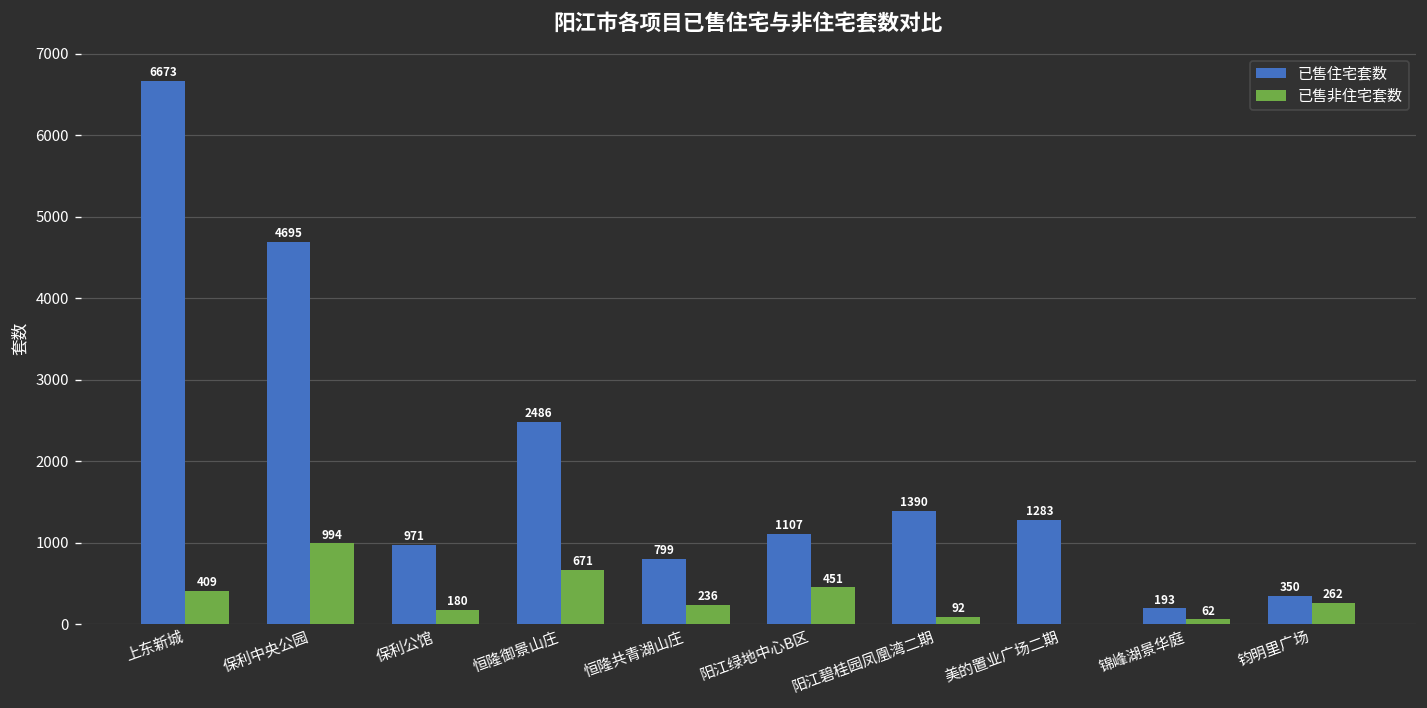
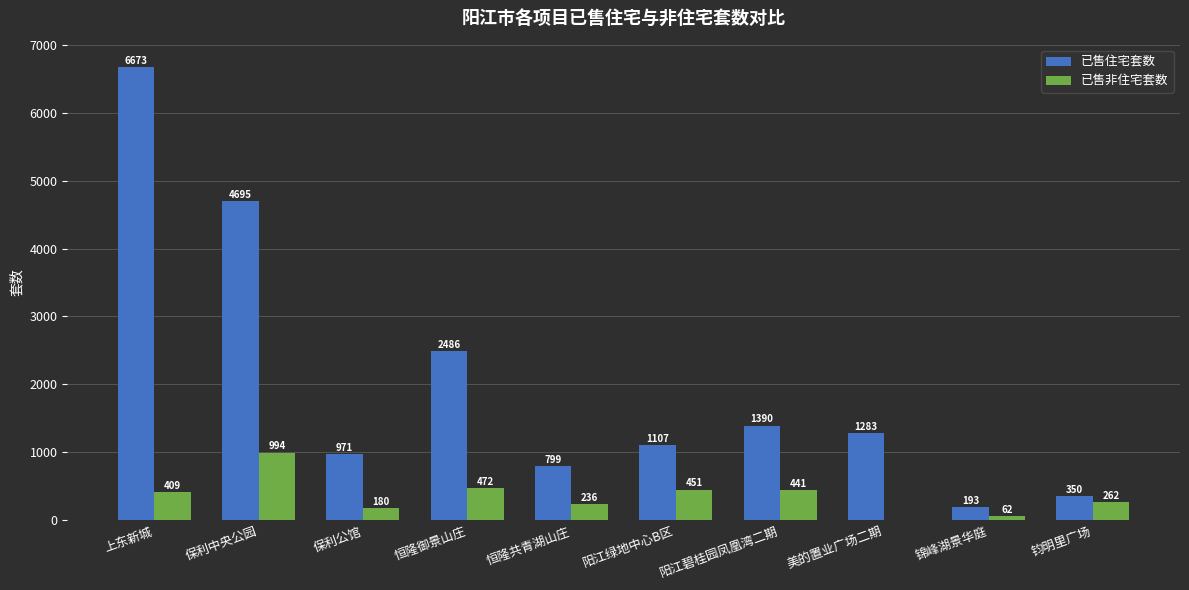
  {
    "已售住宅套数": {
      "上东新城": 6673,
      "保利中央公园": 4695,
      "保利公馆": 971,
      "恒隆御景山庄": 2486,
      "恒隆共青湖山庄": 799,
      "阳江绿地中心B区": 1107,
      "阳江碧桂园凤凰湾二期": 1390,
      "美的置业广场二期": 1283,
      "锦峰湖景华庭": 193,
      "钧明里广场": 350
    },
    "已售非住宅套数": {
      "上东新城": 409,
      "保利中央公园": 994,
      "保利公馆": 180,
-     "恒隆御景山庄": 671,
+     "恒隆御景山庄": 472,
      "恒隆共青湖山庄": 236,
      "阳江绿地中心B区": 451,
-     "阳江碧桂园凤凰湾二期": 92,
+     "阳江碧桂园凤凰湾二期": 441,
      "锦峰湖景华庭": 62,
      "钧明里广场": 262
    }
  }
